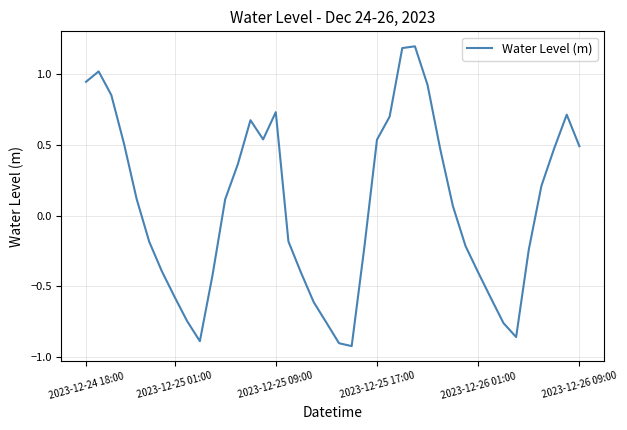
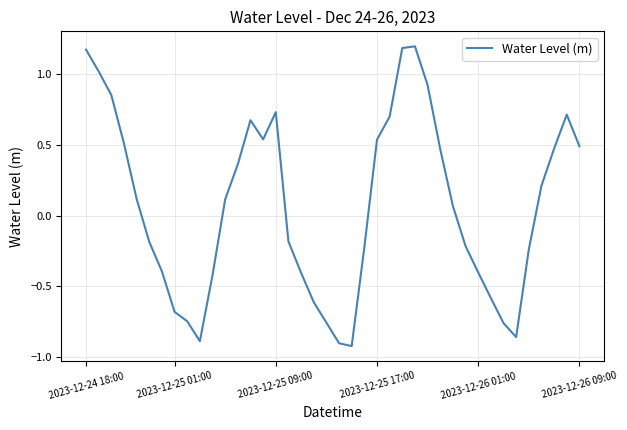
  {
-   "2023-12-24 18:00": 0.94,
-   "2023-12-25 01:00": -0.57,
+   "2023-12-24 18:00": 1.17,
+   "2023-12-25 01:00": -0.68,
    "2023-12-25 09:00": 0.73,
    "2023-12-25 17:00": 0.53,
    "2023-12-26 01:00": -0.40,
    "2023-12-26 09:00": 0.49
  }
